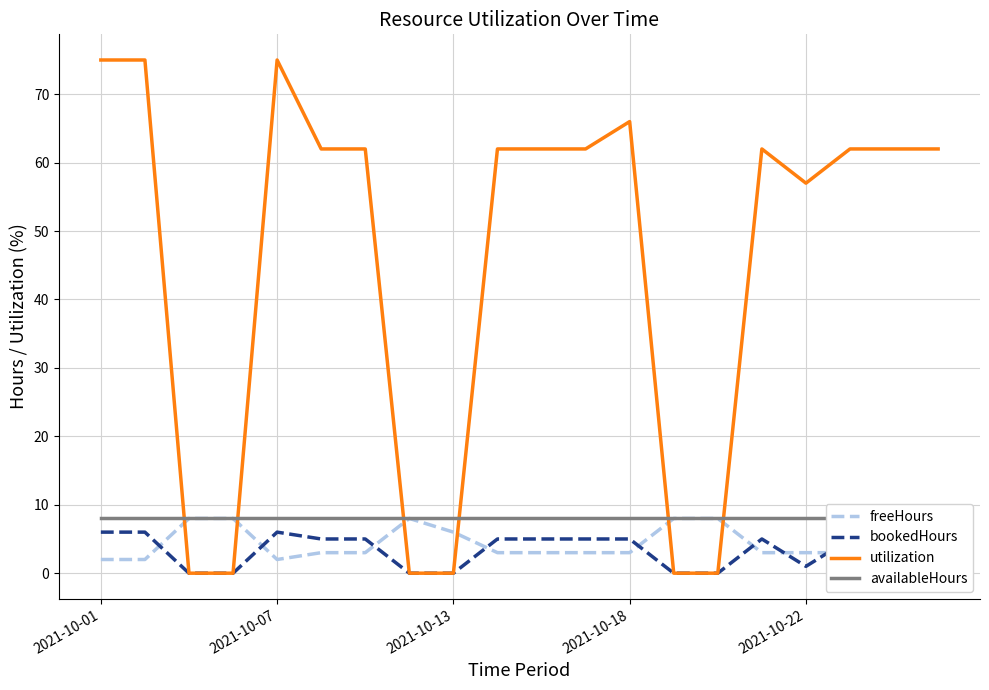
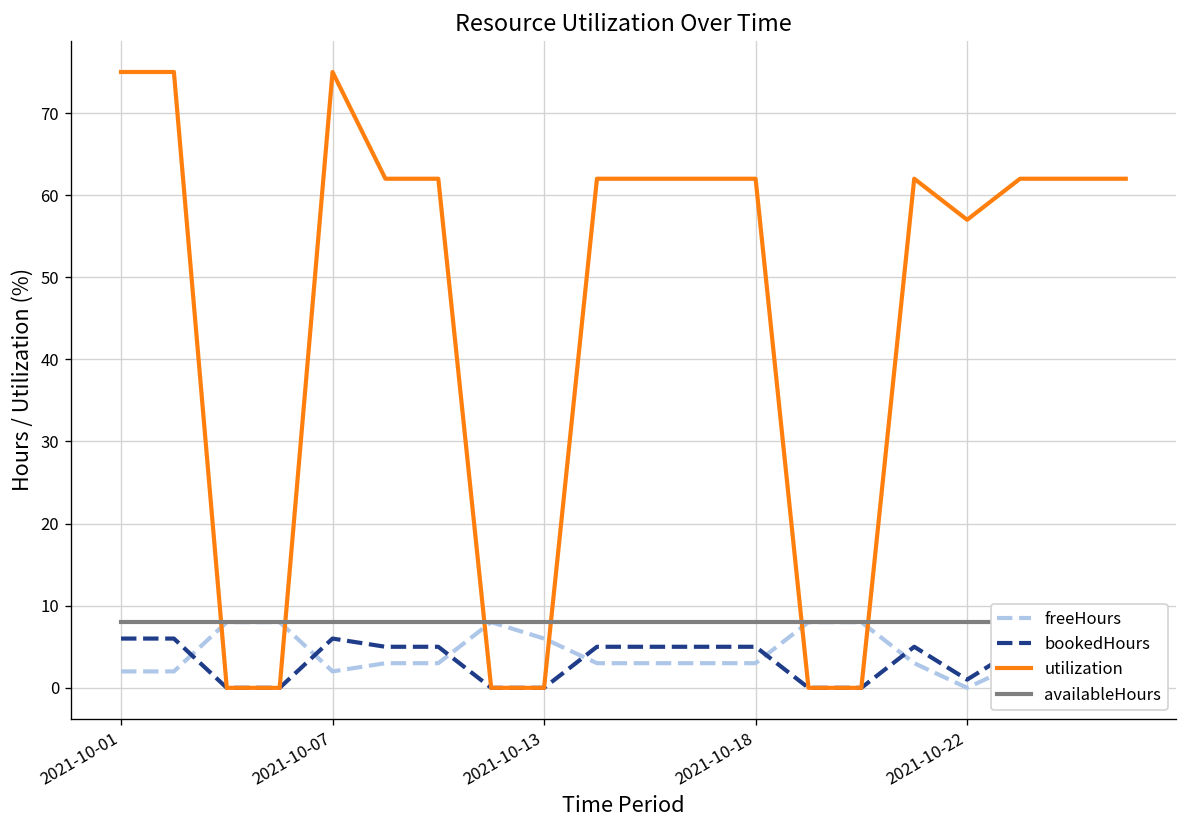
  {
    "freeHours": {
      "2021-10-01": 2,
      "2021-10-07": 2,
      "2021-10-13": 6,
      "2021-10-18": 3,
-     "2021-10-22": 3
+     "2021-10-22": 0
    },
    "bookedHours": {
      "2021-10-01": 6,
      "2021-10-07": 6,
      "2021-10-18": 5,
      "2021-10-22": 1
    },
    "utilization": {
      "2021-10-01": 75,
      "2021-10-07": 75,
-     "2021-10-18": 66,
+     "2021-10-18": 62,
      "2021-10-22": 57
    },
    "availableHours": {
      "2021-10-01": 8,
      "2021-10-07": 8,
      "2021-10-13": 8,
      "2021-10-18": 8,
      "2021-10-22": 8
    }
  }
